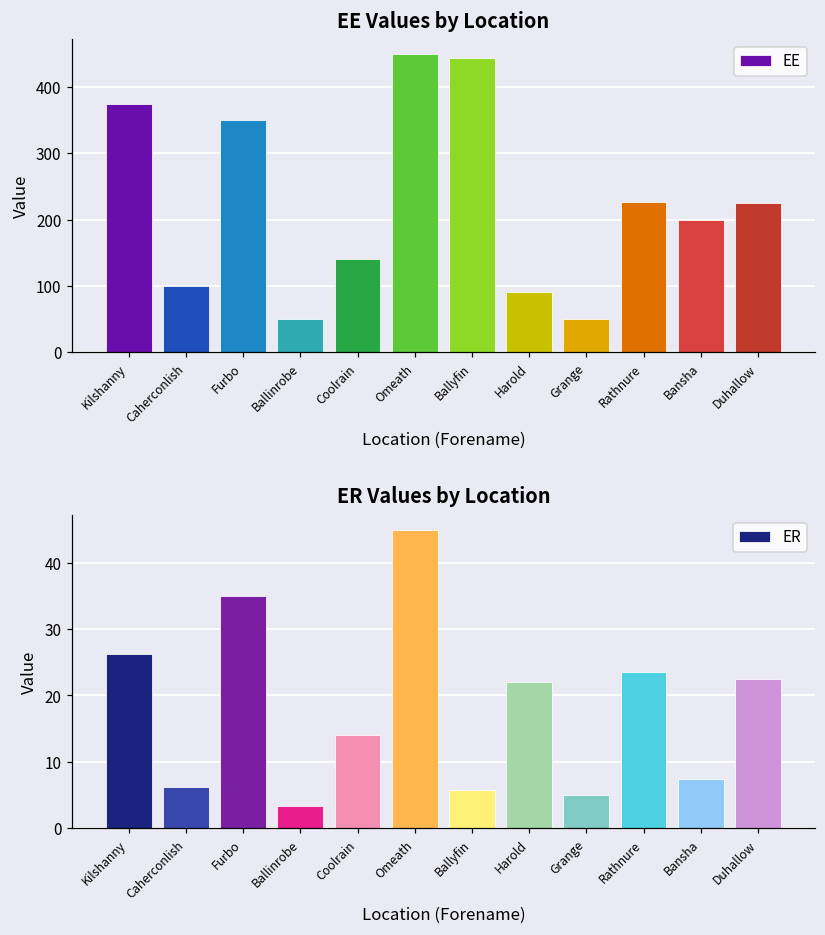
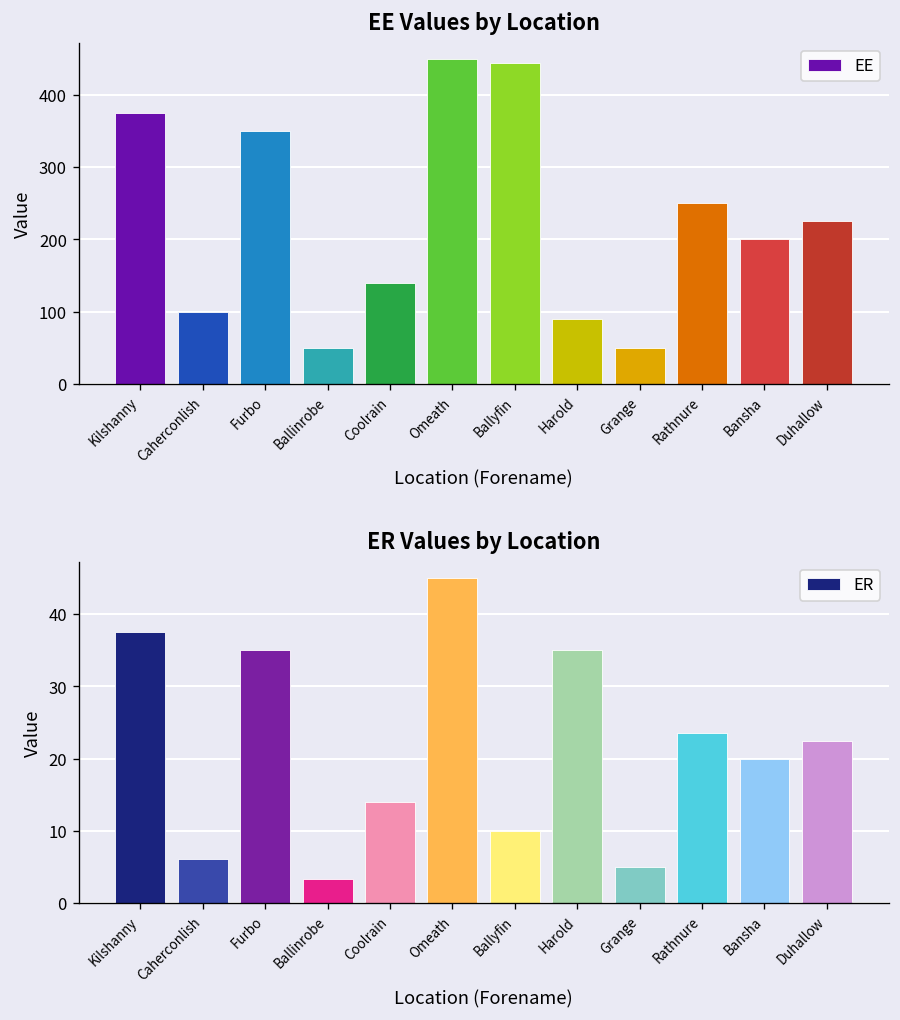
  {
    "EE Values by Location": {
      "Kilshanny": 380,
      "Caherconlish": 100,
      "Furbo": 350,
      "Ballinrobe": 50,
      "Coolrain": 140,
      "Omeath": 450,
      "Ballyfin": 440,
      "Harold": 90,
      "Grange": 50,
-     "Rathnure": 230,
+     "Rathnure": 250,
      "Bansha": 200,
      "Duhallow": 230
    },
    "ER Values by Location": {
-     "Kilshanny": 26,
+     "Kilshanny": 38,
      "Caherconlish": 6,
      "Furbo": 35,
      "Ballinrobe": 3,
      "Coolrain": 14,
      "Omeath": 45,
-     "Ballyfin": 6,
-     "Harold": 22,
+     "Ballyfin": 10,
+     "Harold": 35,
      "Grange": 5,
      "Rathnure": 24,
-     "Bansha": 7,
+     "Bansha": 20,
      "Duhallow": 23
    }
  }
